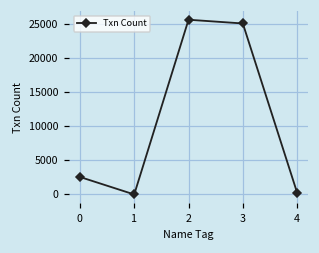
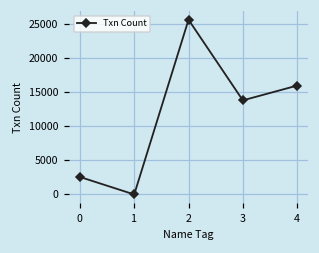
  {
    "0": 3000,
    "1": 0,
    "2": 26000,
-   "3": 25000,
-   "4": 0
+   "3": 14000,
+   "4": 16000
  }
